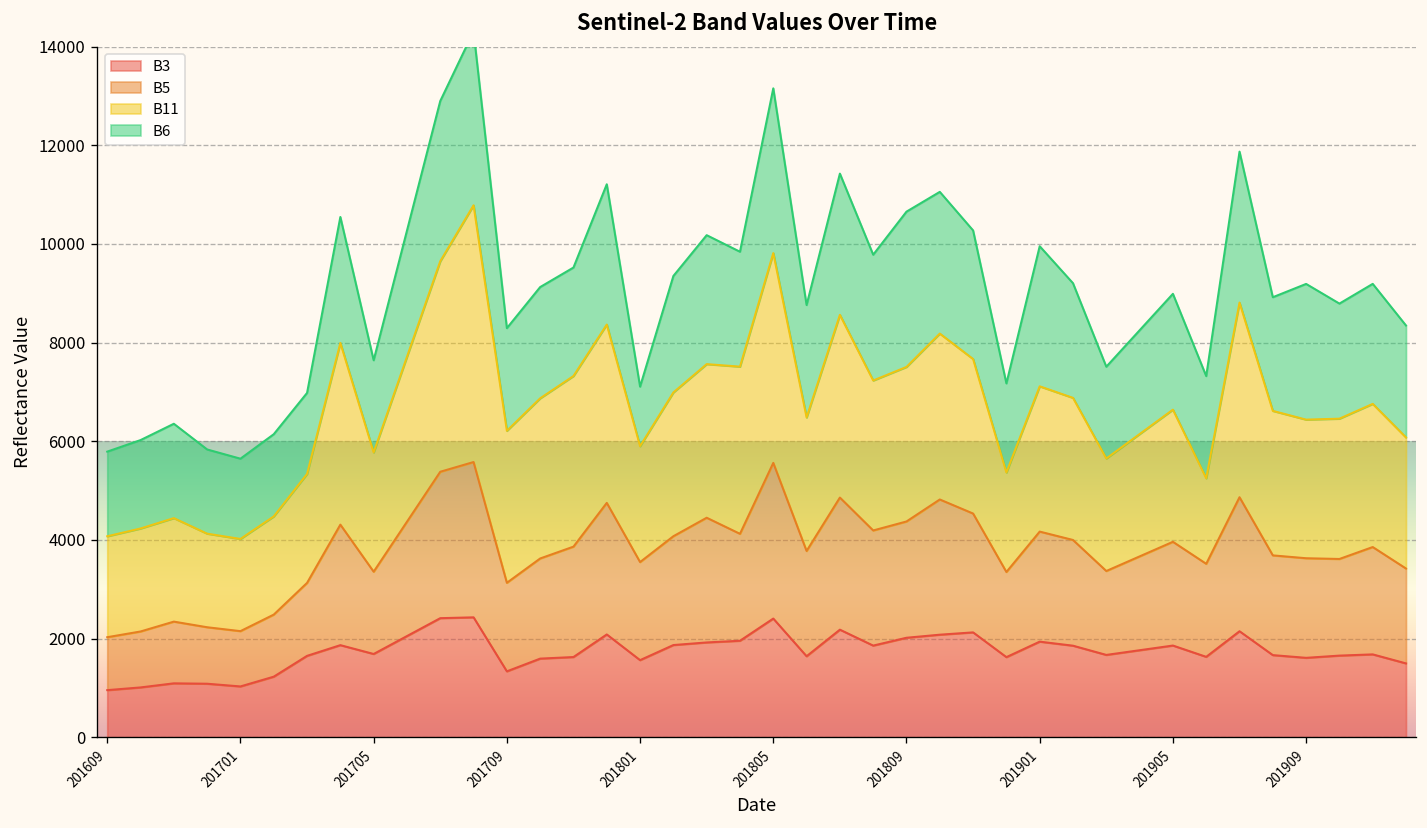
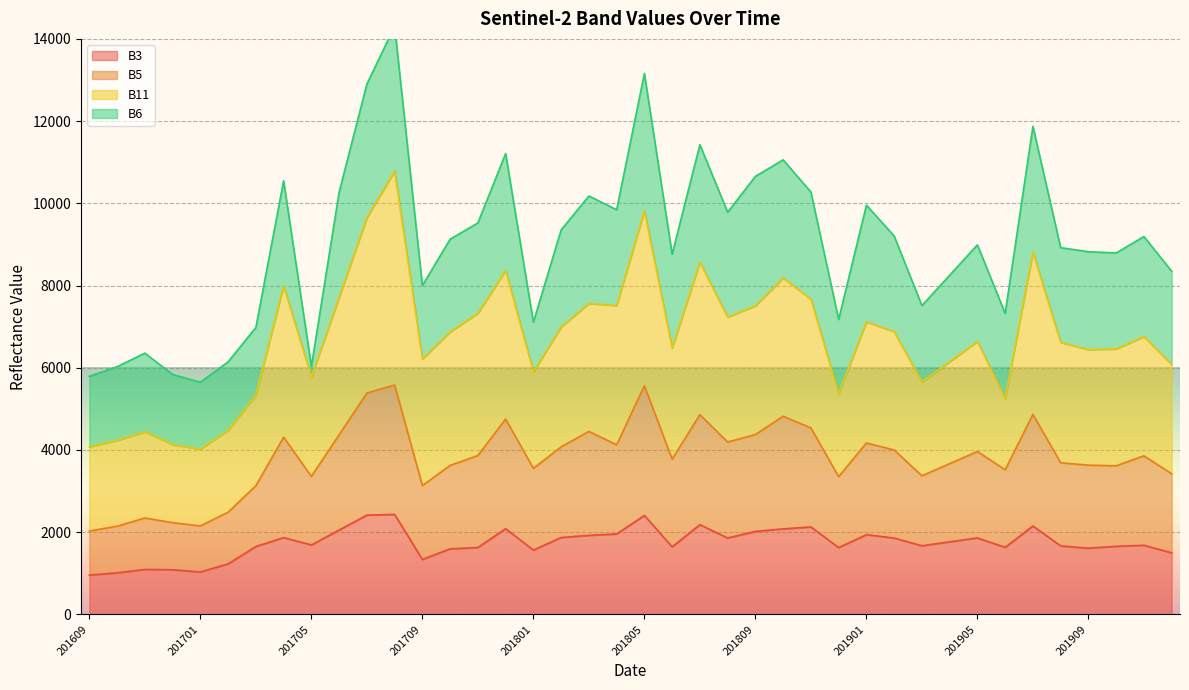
  {
    "B6": {
      "201609": 1700,
      "201701": 1600,
-     "201705": 1900,
-     "201709": 2100,
+     "201705": 300,
+     "201709": 1800,
      "201801": 1200,
      "201805": 3300,
      "201809": 3100,
      "201901": 2800,
      "201905": 2300,
-     "201909": 2800
+     "201909": 2400
    }
  }
